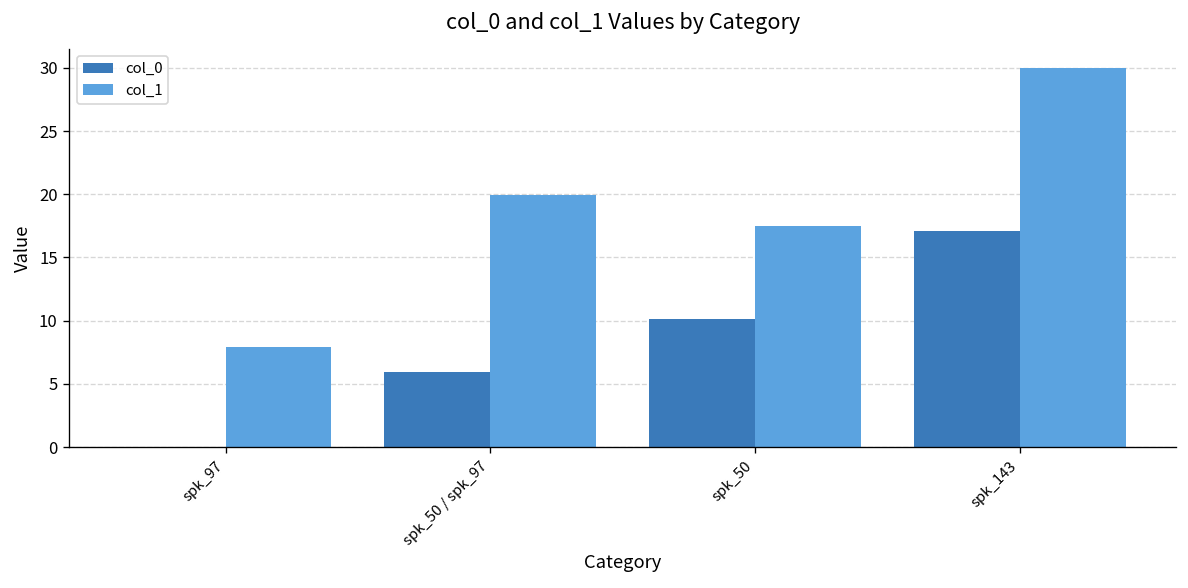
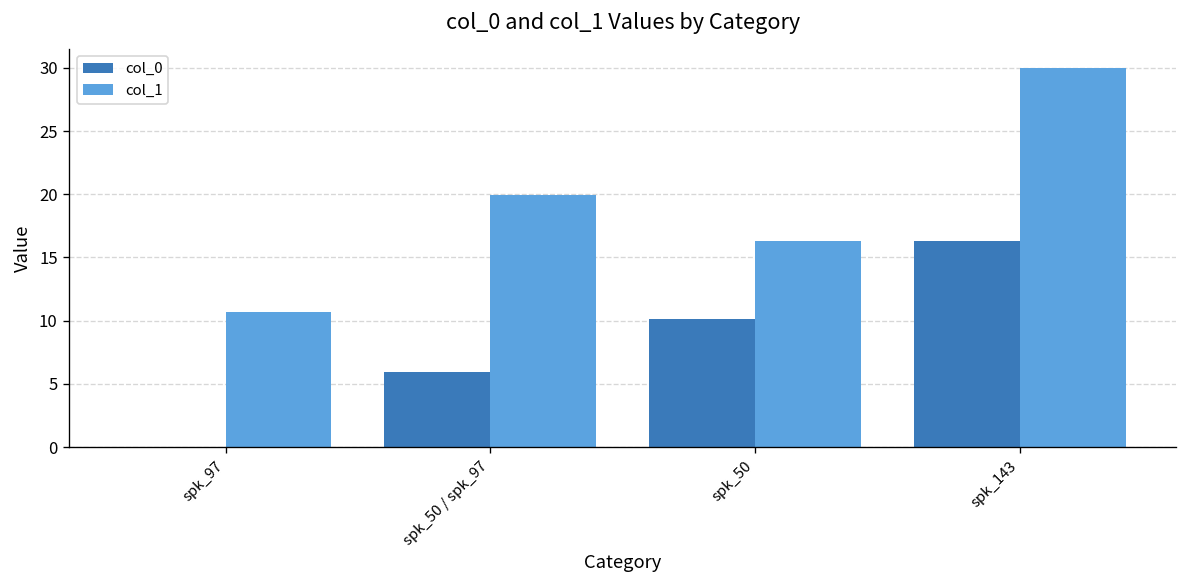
  {
    "col_0": {
      "spk_97": 0.0,
      "spk_50 / spk_97": 5.9,
      "spk_50": 10.2,
-     "spk_143": 17.1
+     "spk_143": 16.3
    },
    "col_1": {
-     "spk_97": 7.9,
+     "spk_97": 10.7,
      "spk_50 / spk_97": 20.0,
-     "spk_50": 17.5,
+     "spk_50": 16.3,
      "spk_143": 30.0
    }
  }
